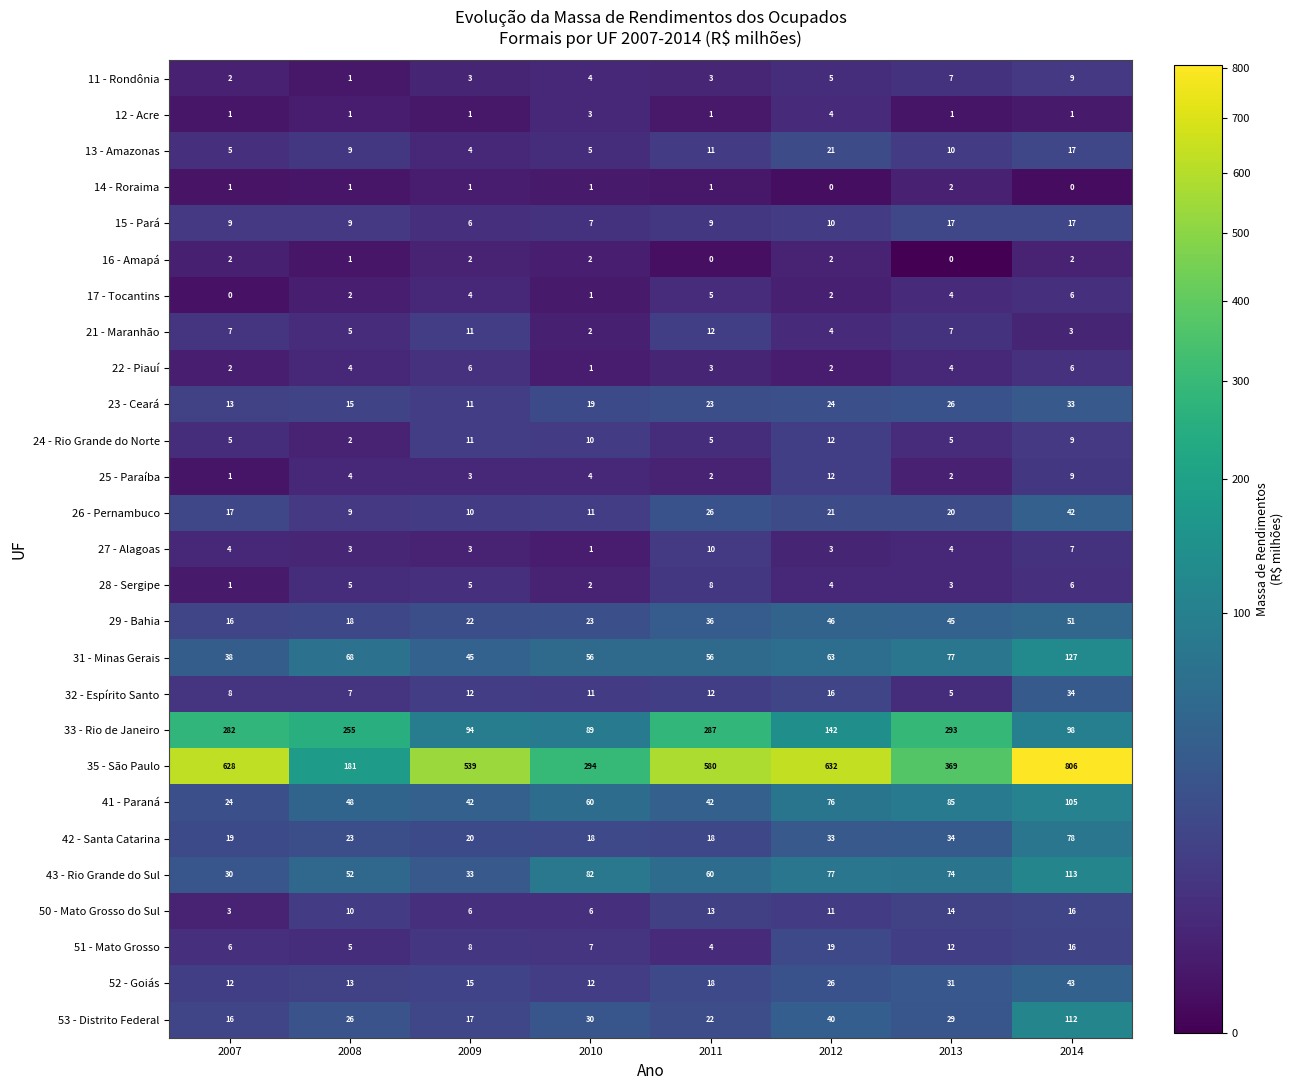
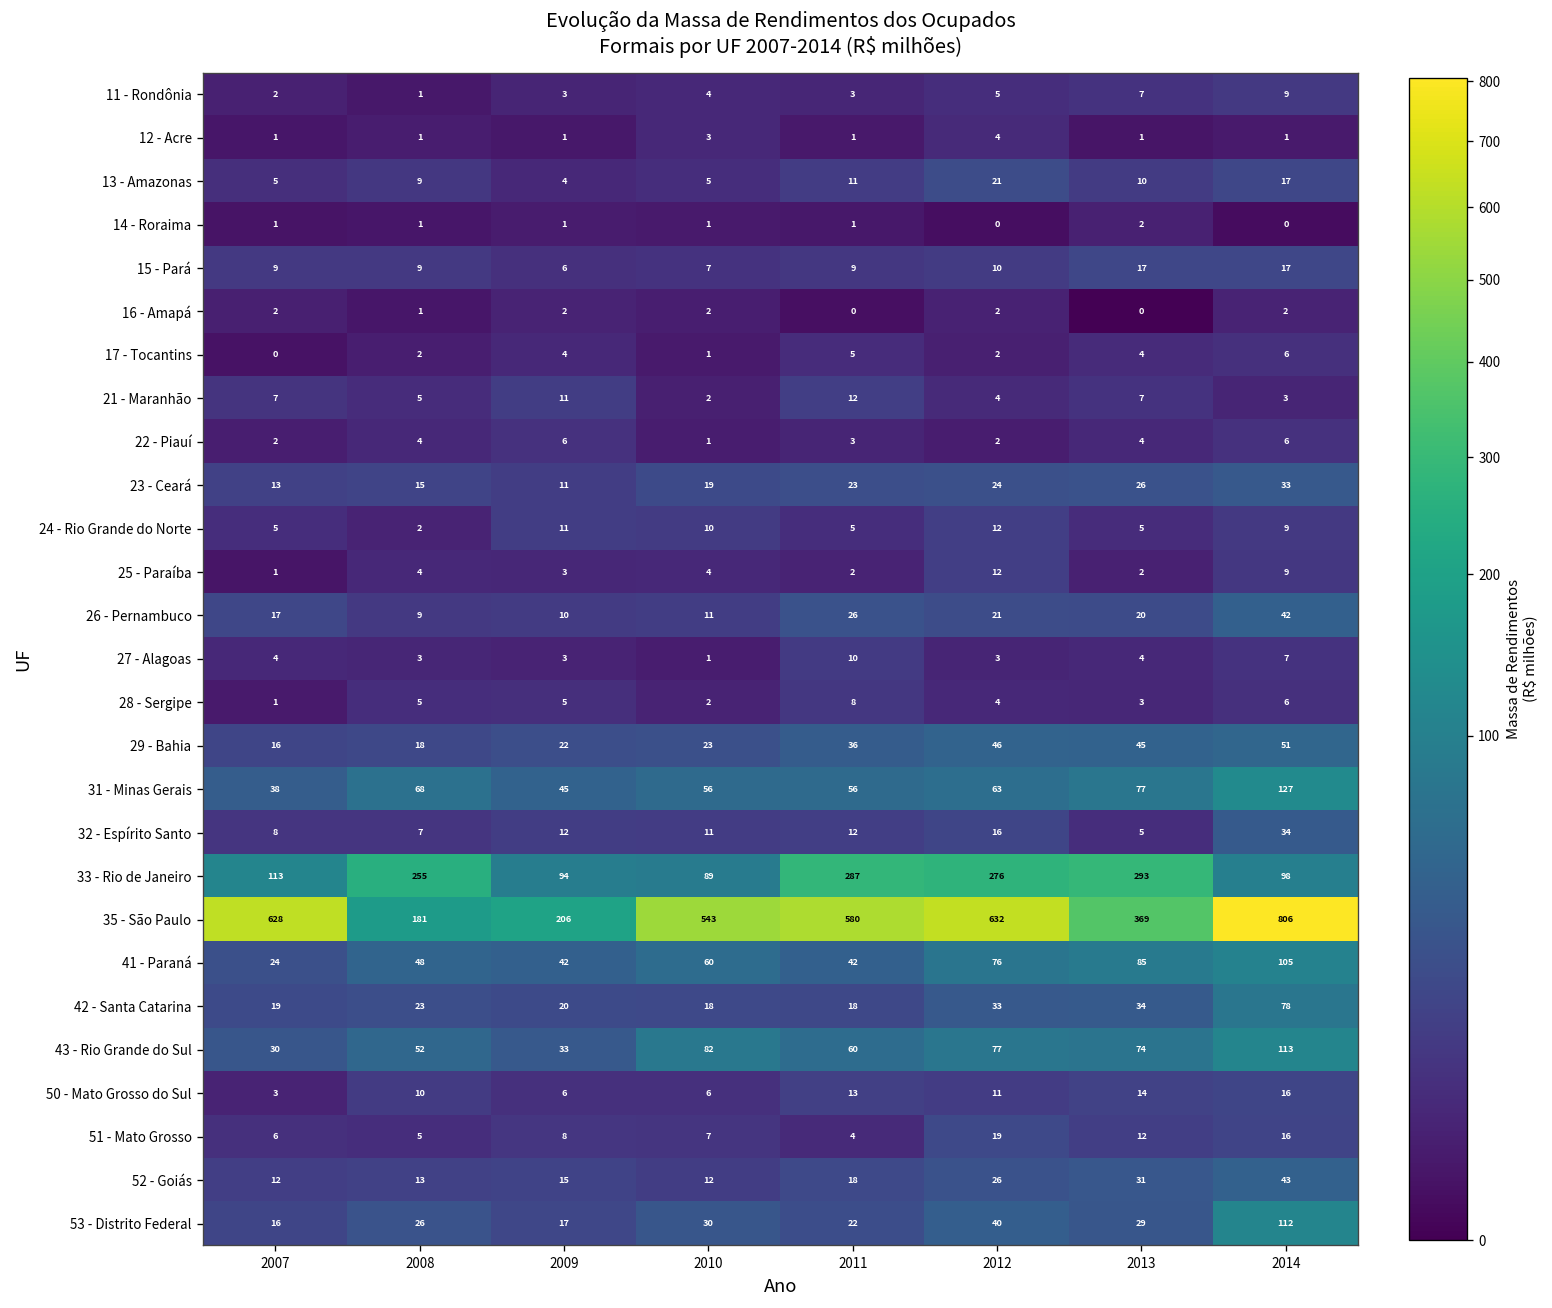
  {
    "33 - Rio de Janeiro": {
-     "2007": 282,
+     "2007": 113,
      "2008": 255,
      "2009": 94,
      "2010": 89,
      "2011": 287,
-     "2012": 142,
+     "2012": 276,
      "2013": 293,
      "2014": 98
    },
    "35 - São Paulo": {
      "2007": 628,
      "2008": 181,
-     "2009": 539,
-     "2010": 294,
+     "2009": 206,
+     "2010": 543,
      "2011": 580,
      "2012": 632,
      "2013": 369,
      "2014": 806
    }
  }
